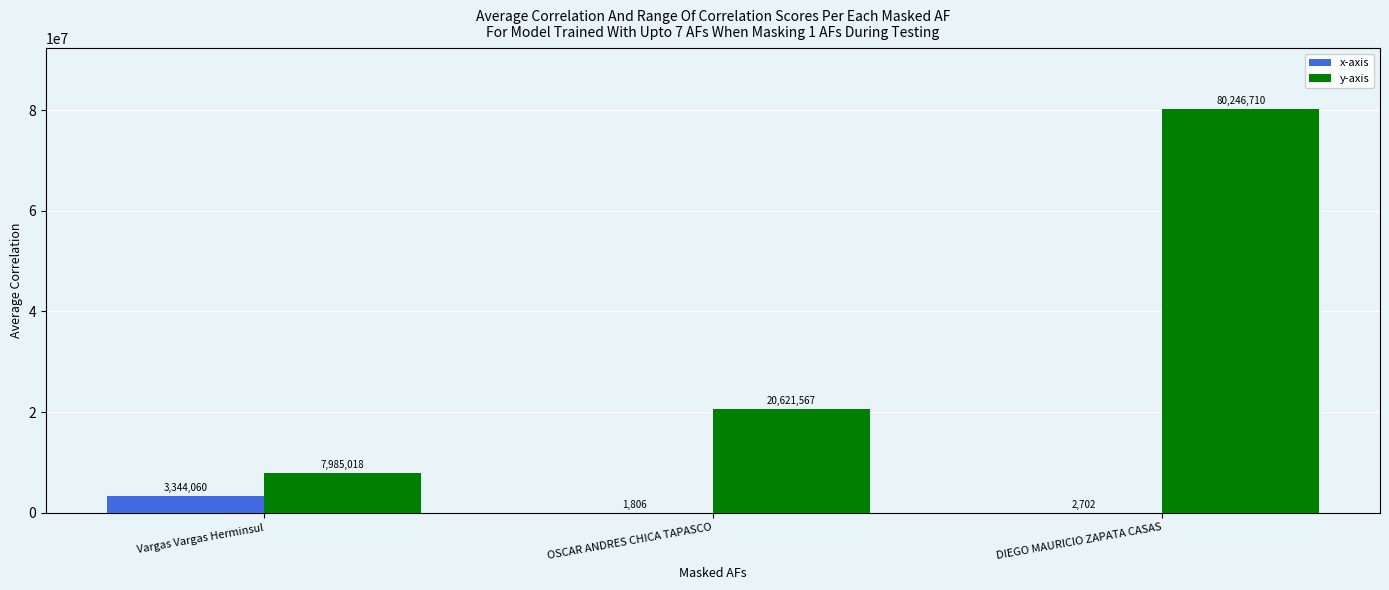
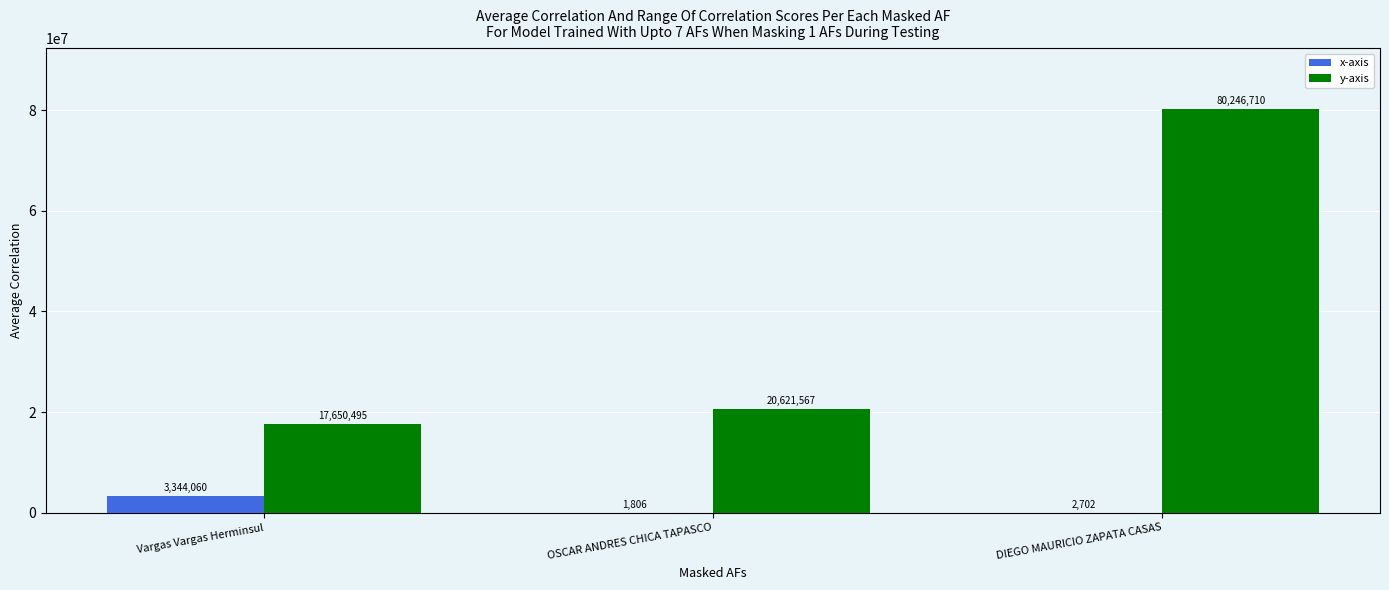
  {
    "x-axis": {
      "Vargas Vargas Herminsul": "3,344,060",
      "OSCAR ANDRES CHICA TAPASCO": "1,806",
      "DIEGO MAURICIO ZAPATA CASAS": "2,702"
    },
    "y-axis": {
-     "Vargas Vargas Herminsul": "7,985,018",
+     "Vargas Vargas Herminsul": "17,650,495",
      "OSCAR ANDRES CHICA TAPASCO": "20,621,567",
      "DIEGO MAURICIO ZAPATA CASAS": "80,246,710"
    }
  }
